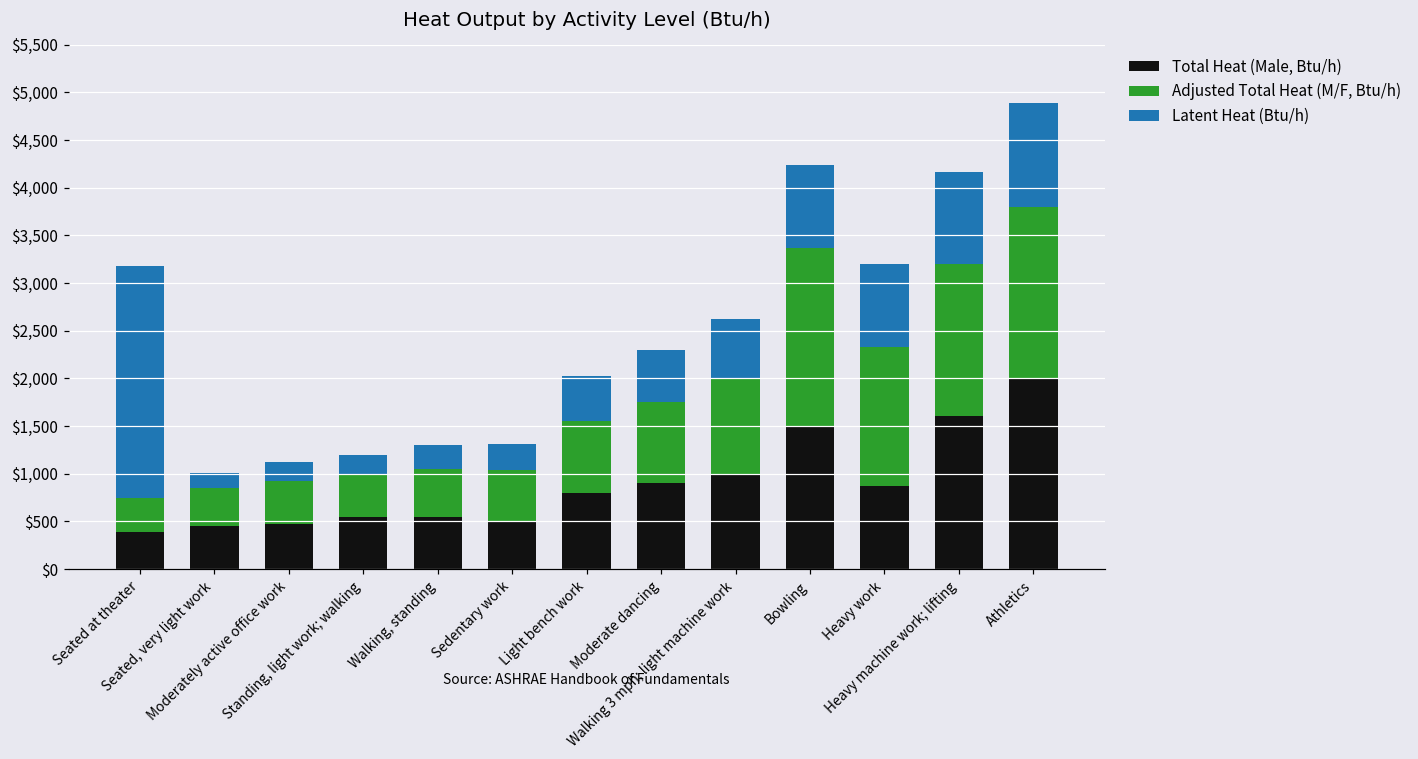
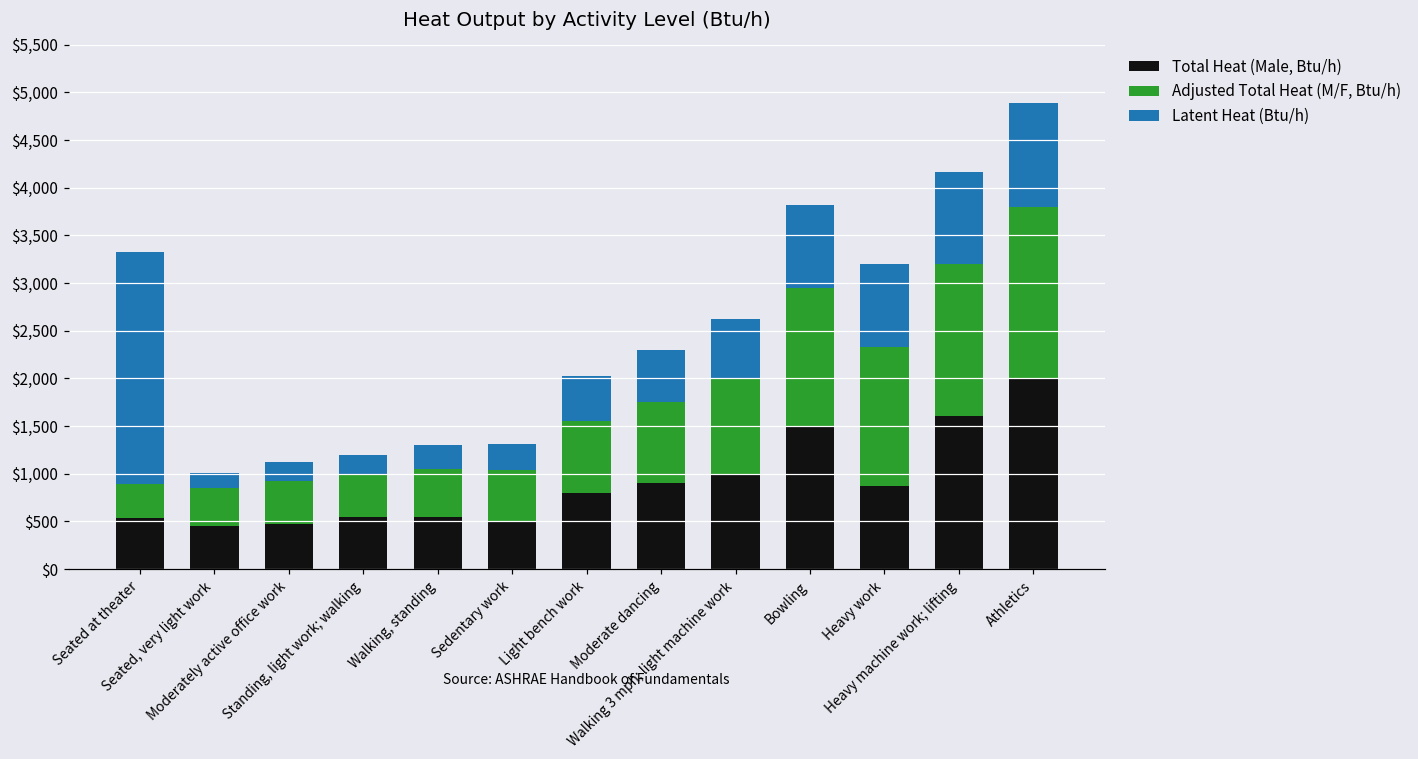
  {
    "Total Heat (Male, Btu/h)": {
-     "Seated at theater": "$400",
+     "Seated at theater": "$500",
      "Seated, very light work": "$500",
      "Moderately active office work": "$500",
      "Standing, light work; walking": "$600",
      "Walking, standing": "$600",
      "Sedentary work": "$500",
      "Light bench work": "$800",
      "Moderate dancing": "$900",
      "Walking 3 mph; light machine work": "$1,000",
      "Bowling": "$1,500",
      "Heavy work": "$900",
      "Heavy machine work; lifting": "$1,600",
      "Athletics": "$2,000"
    },
    "Adjusted Total Heat (M/F, Btu/h)": {
      "Seated at theater": "$400",
      "Seated, very light work": "$400",
      "Moderately active office work": "$500",
      "Standing, light work; walking": "$500",
      "Walking, standing": "$500",
      "Sedentary work": "$600",
      "Light bench work": "$800",
      "Moderate dancing": "$900",
      "Walking 3 mph; light machine work": "$1,000",
-     "Bowling": "$1,900",
+     "Bowling": "$1,500",
      "Heavy work": "$1,500",
      "Heavy machine work; lifting": "$1,600",
      "Athletics": "$1,800"
    },
    "Latent Heat (Btu/h)": {
      "Seated at theater": "$2,400",
      "Seated, very light work": "$200",
      "Moderately active office work": "$200",
      "Standing, light work; walking": "$200",
      "Walking, standing": "$300",
      "Sedentary work": "$300",
      "Light bench work": "$500",
      "Moderate dancing": "$500",
      "Walking 3 mph; light machine work": "$600",
      "Bowling": "$900",
      "Heavy work": "$900",
      "Heavy machine work; lifting": "$1,000",
      "Athletics": "$1,100"
    }
  }
